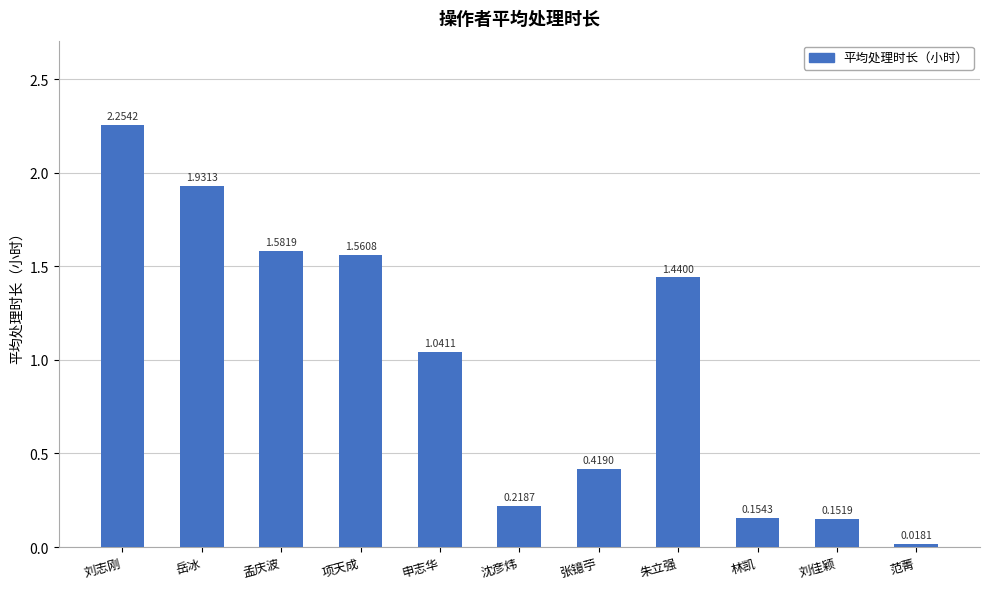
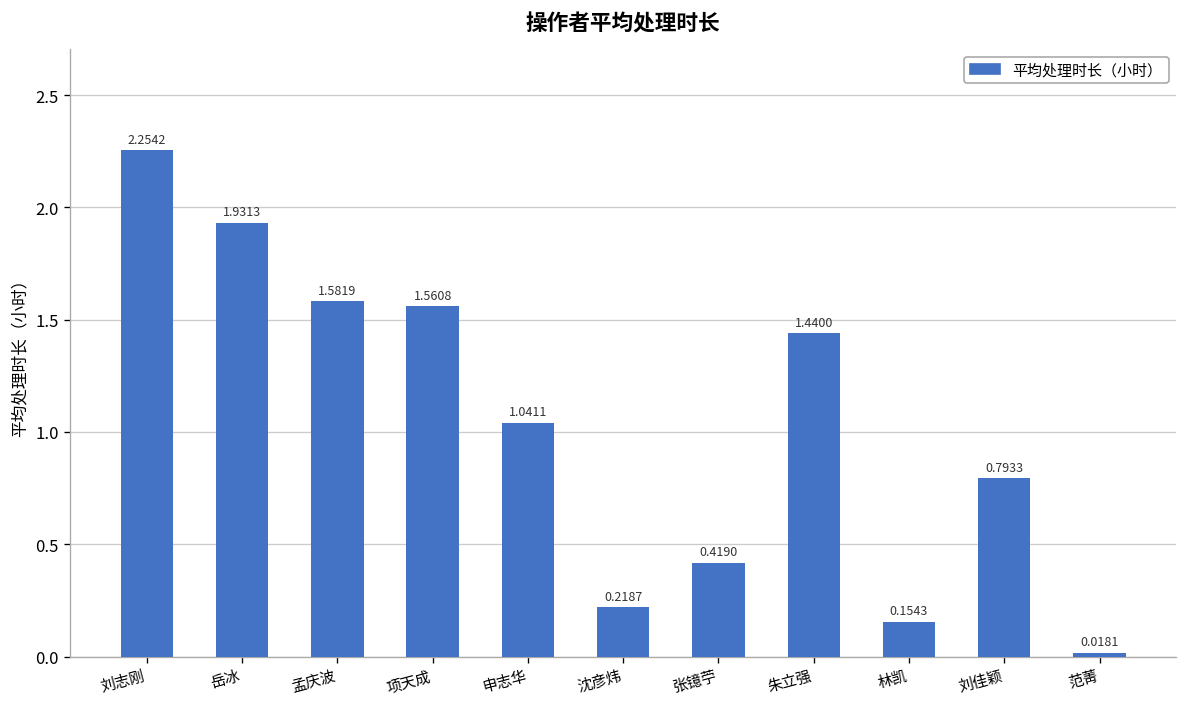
  {
    "刘志刚": 2.2542,
    "岳冰": 1.9313,
    "孟庆波": 1.5819,
    "项天成": 1.5608,
    "申志华": 1.0411,
    "沈彦炜": 0.2187,
    "张镱苧": 0.4190,
    "朱立强": 1.4400,
    "林凯": 0.1543,
-   "刘佳颖": 0.1519,
+   "刘佳颖": 0.7933,
    "范菁": 0.0181
  }
